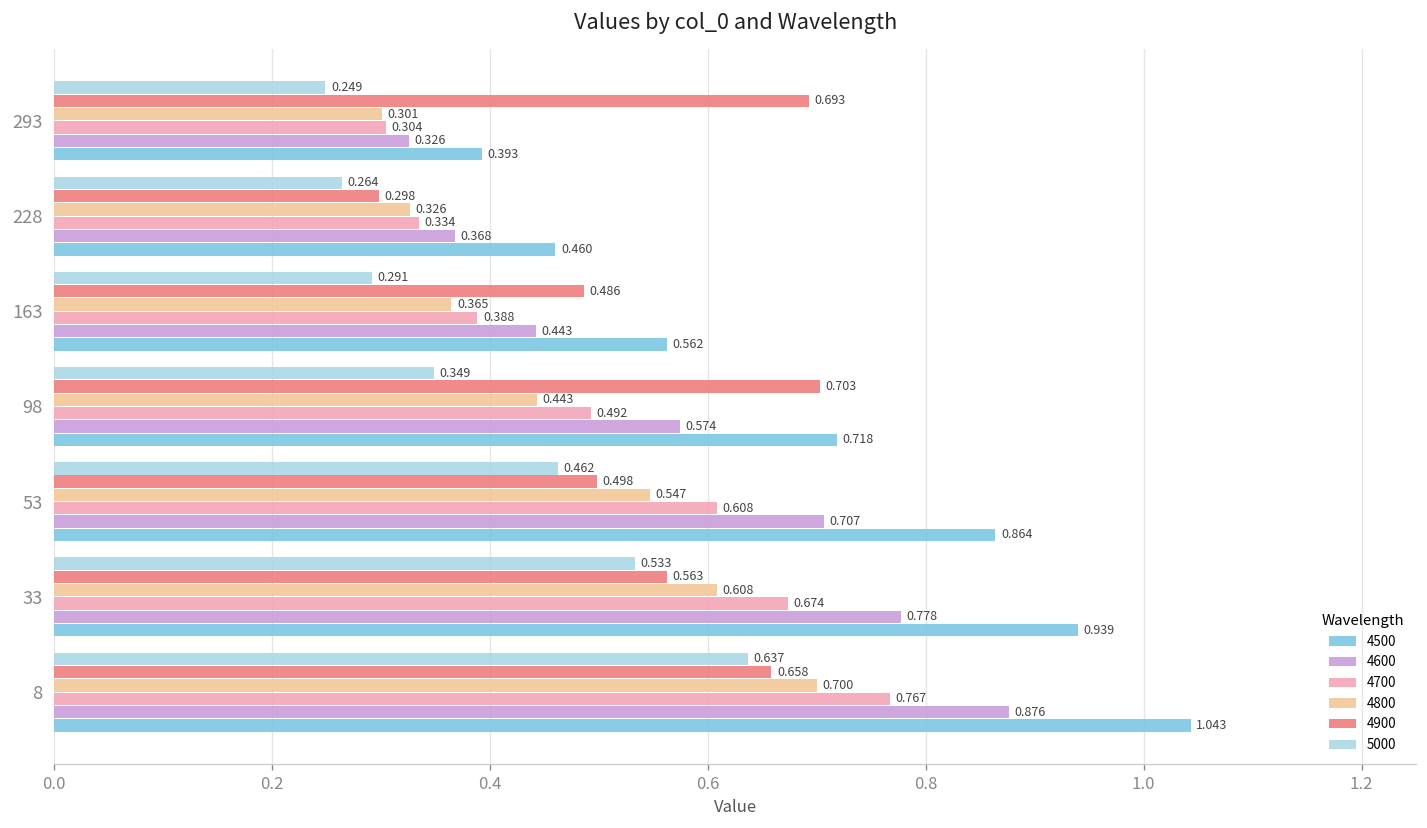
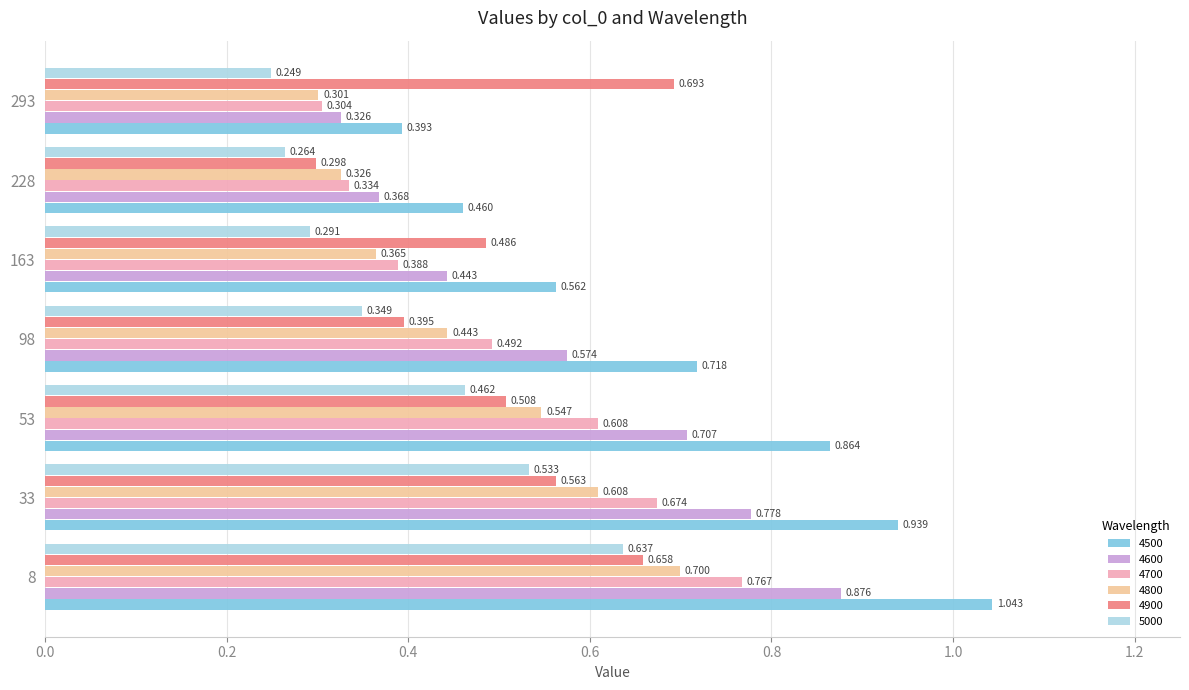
  {
    "4900": {
      "293": 0.693,
      "228": 0.298,
      "163": 0.486,
-     "98": 0.703,
-     "53": 0.498,
+     "98": 0.395,
+     "53": 0.508,
      "33": 0.563,
      "8": 0.658
    }
  }
